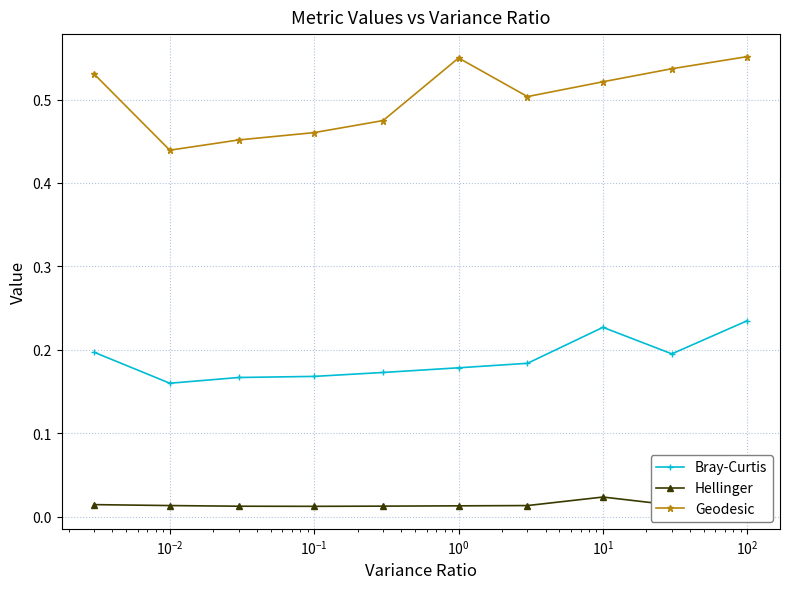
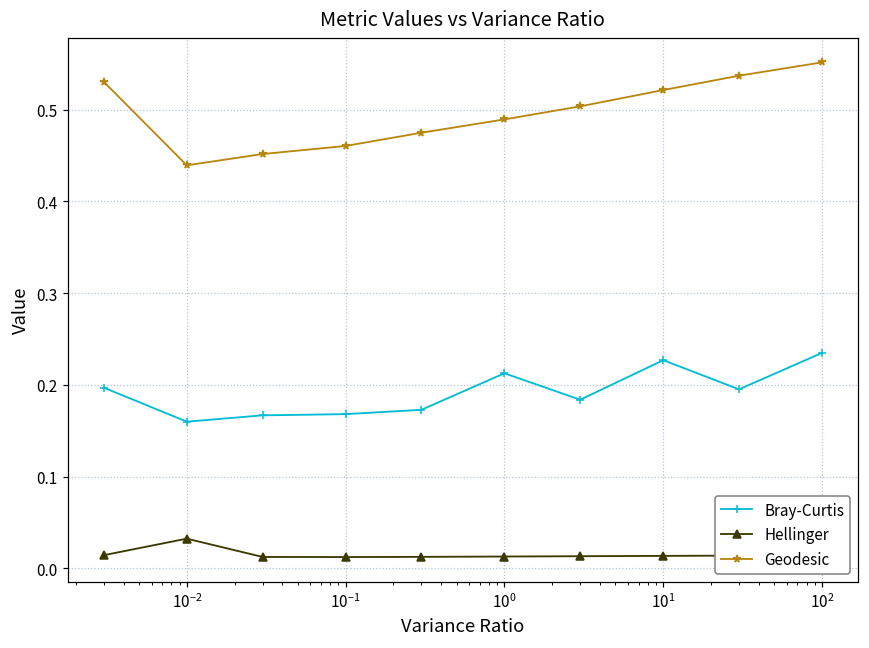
  {
    "Bray-Curtis": {
      "10^-2": 0.16,
      "10^-1": 0.17,
-     "10^0": 0.18,
+     "10^0": 0.21,
      "10^1": 0.23,
      "10^2": 0.23
    },
    "Hellinger": {
-     "10^-2": 0.01,
+     "10^-2": 0.03,
      "10^-1": 0.01,
      "10^0": 0.01,
-     "10^1": 0.02
+     "10^1": 0.01
    },
    "Geodesic": {
      "10^-2": 0.44,
      "10^-1": 0.46,
-     "10^0": 0.55,
+     "10^0": 0.49,
      "10^1": 0.52,
      "10^2": 0.55
    }
  }
